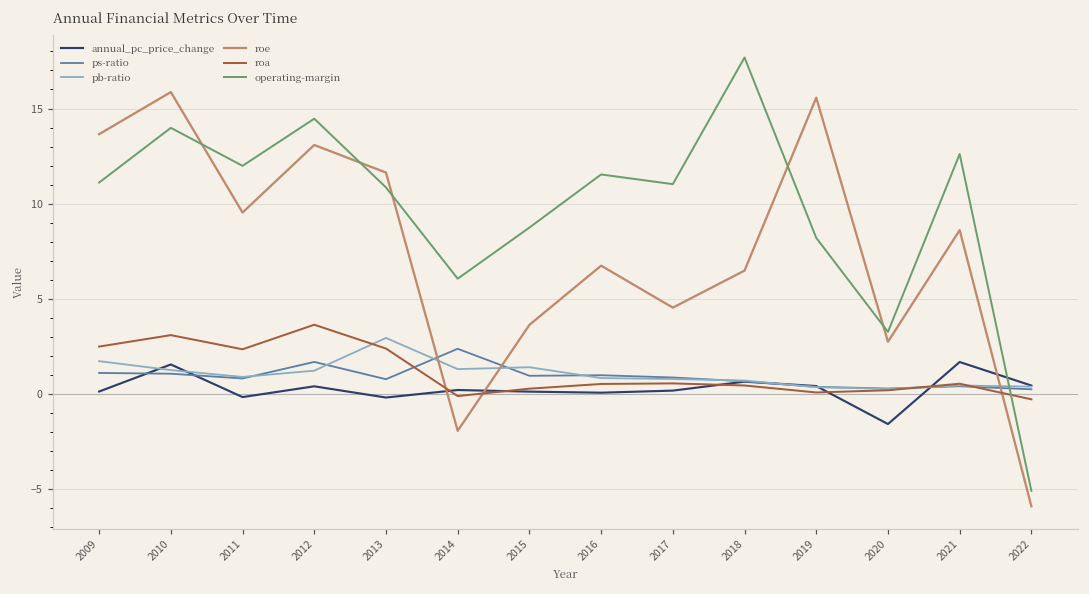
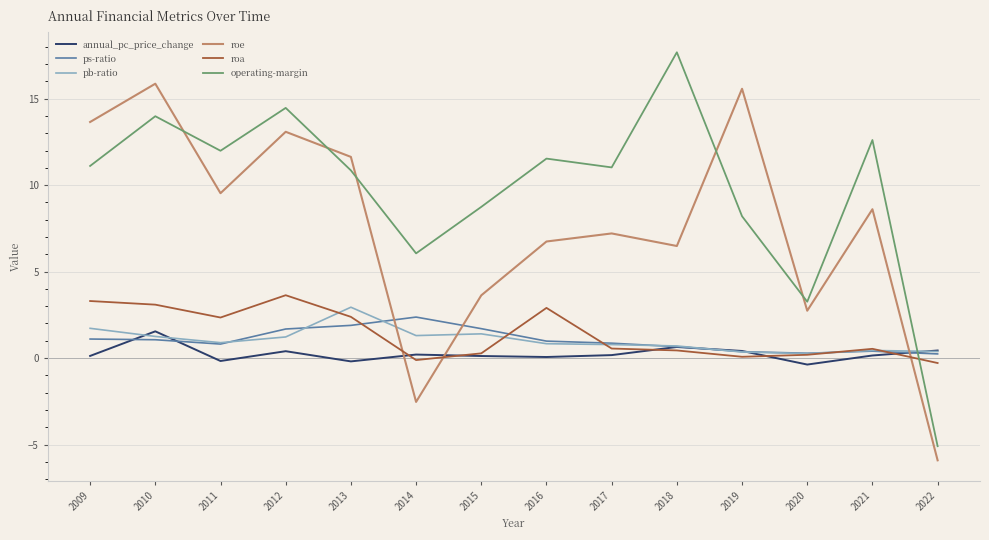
  {
    "annual_pc_price_change": {
      "2009": 0.1,
      "2010": 1.5,
      "2011": -0.2,
      "2012": 0.4,
      "2013": -0.2,
      "2014": 0.2,
      "2015": 0.1,
      "2016": 0.1,
      "2017": 0.2,
-     "2020": -1.6,
-     "2021": 1.7
+     "2020": -0.4,
+     "2021": 0.1
    },
    "ps-ratio": {
      "2009": 1.1,
      "2010": 1.1,
      "2012": 1.7,
-     "2013": 0.8,
+     "2013": 1.9,
      "2014": 2.4,
-     "2015": 1.0,
+     "2015": 1.7,
      "2016": 1.0
    },
    "pb-ratio": {
      "2009": 1.7,
      "2010": 1.3,
      "2012": 1.2,
      "2013": 2.9,
      "2014": 1.3,
      "2015": 1.4,
      "2016": 0.8
    },
    "roe": {
      "2009": 13.6,
      "2010": 15.9,
      "2011": 9.5,
      "2012": 13.1,
      "2013": 11.6,
-     "2014": -1.9,
+     "2014": -2.5,
      "2015": 3.6,
      "2016": 6.7,
-     "2017": 4.5,
+     "2017": 7.2,
      "2018": 6.5,
      "2019": 15.6,
      "2020": 2.7,
      "2021": 8.6,
      "2022": -5.9
    },
    "roa": {
-     "2009": 2.5,
+     "2009": 3.3,
      "2010": 3.1,
      "2011": 2.3,
      "2012": 3.6,
      "2013": 2.4,
      "2014": -0.1,
      "2015": 0.3,
-     "2016": 0.5,
+     "2016": 2.9,
      "2017": 0.6,
      "2018": 0.4,
      "2019": 0.1,
      "2022": -0.3
    },
    "operating-margin": {
      "2009": 11.1,
      "2010": 14.0,
      "2011": 12.0,
      "2012": 14.5,
      "2013": 10.9,
      "2014": 6.1,
      "2015": 8.7,
      "2016": 11.5,
      "2017": 11.0,
      "2018": 17.7,
      "2019": 8.2,
      "2020": 3.3,
      "2021": 12.6,
      "2022": -5.1
    }
  }
